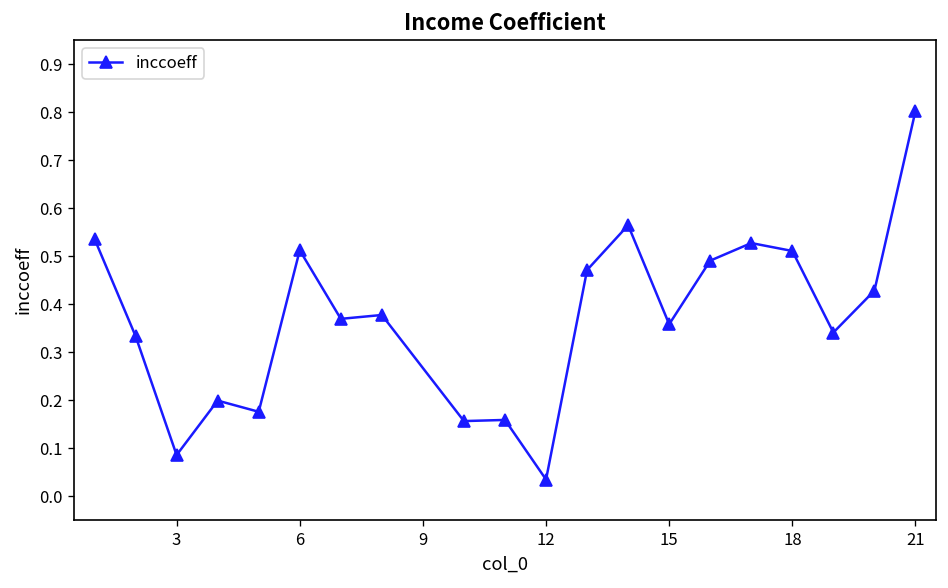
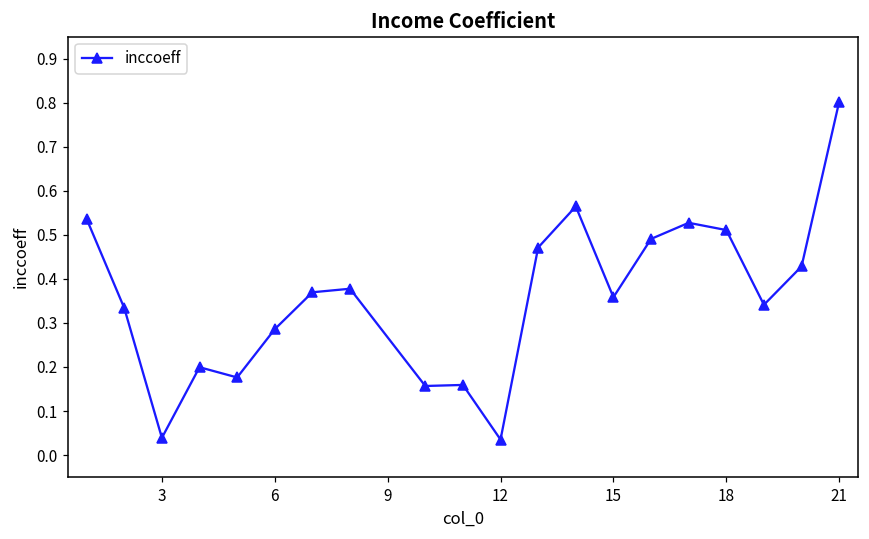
  {
-   "3": 0.09,
-   "6": 0.51,
+   "3": 0.04,
+   "6": 0.29,
    "12": 0.04,
    "15": 0.36,
    "18": 0.51,
    "21": 0.80
  }
